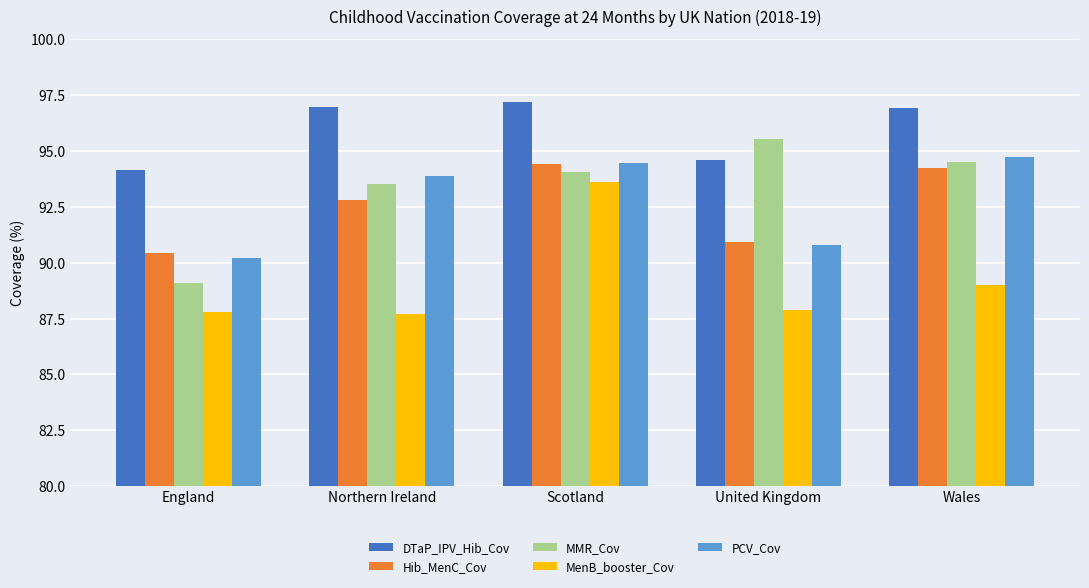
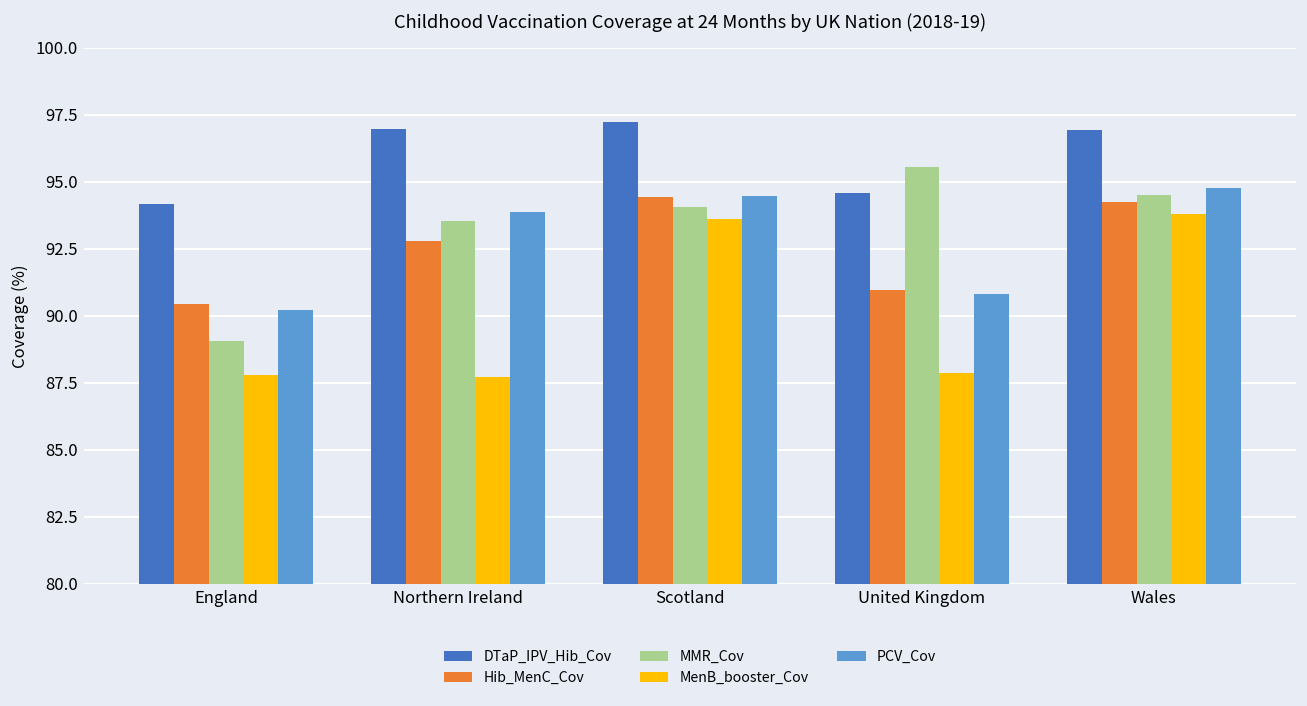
  {
    "Hib_MenC_Cov": {
      "England": 90.4,
      "Northern Ireland": 92.8,
      "Scotland": 94.4,
      "United Kingdom": 90.9,
      "Wales": 94.2
    },
    "MMR_Cov": {
      "England": 89.1,
      "Northern Ireland": 93.5,
      "Scotland": 94.0,
      "United Kingdom": 95.5,
      "Wales": 94.5
    },
    "MenB_booster_Cov": {
      "England": 87.8,
      "Northern Ireland": 87.7,
      "Scotland": 93.6,
      "United Kingdom": 87.9,
-     "Wales": 89.0
+     "Wales": 93.8
    }
  }
